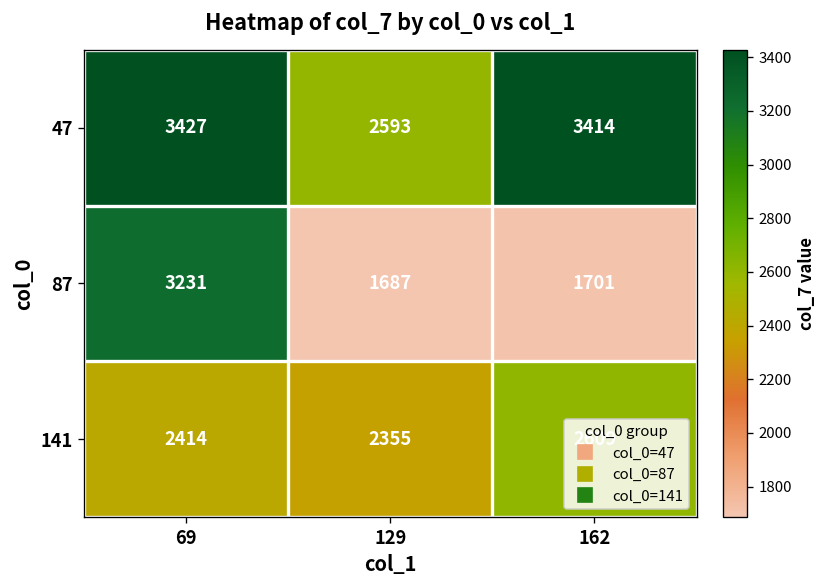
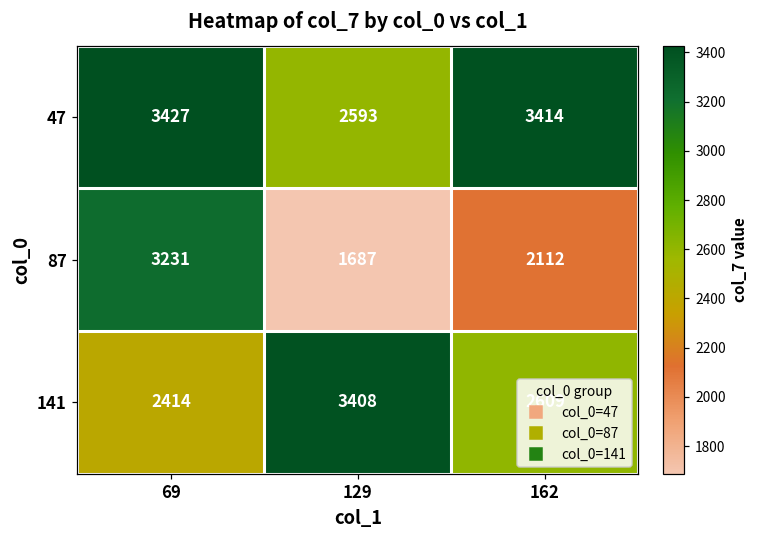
  {
    "47": {
      "69": 3427,
      "129": 2593,
      "162": 3414
    },
    "87": {
      "69": 3231,
      "129": 1687,
-     "162": 1701
+     "162": 2112
    },
    "141": {
      "69": 2414,
-     "129": 2355
+     "129": 3408
    }
  }
